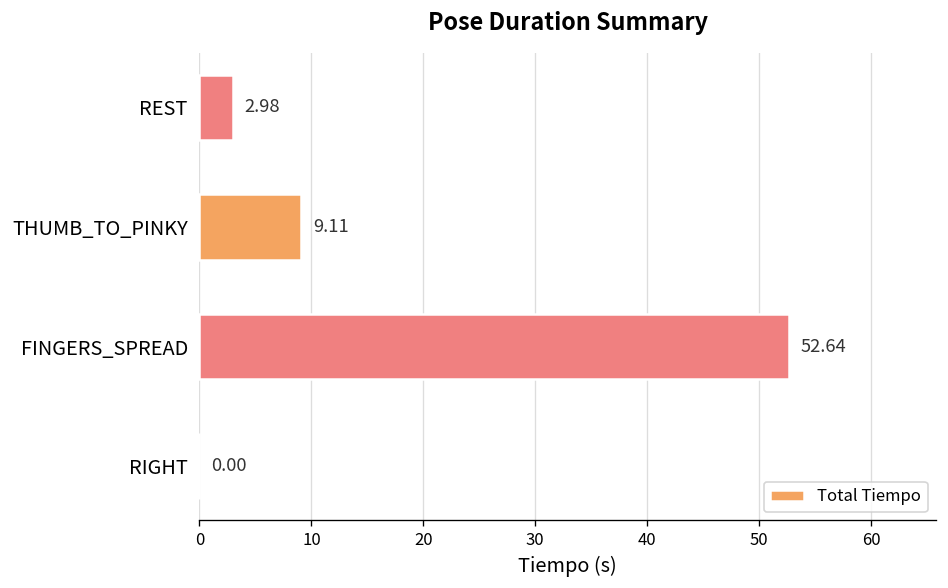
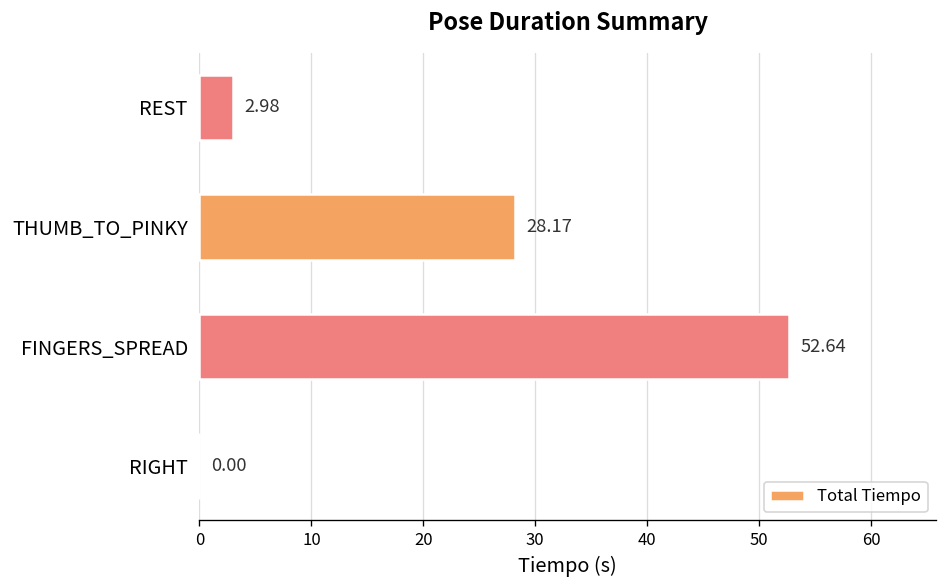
  {
    "REST": 2.98,
-   "THUMB_TO_PINKY": 9.11,
+   "THUMB_TO_PINKY": 28.17,
    "FINGERS_SPREAD": 52.64,
    "RIGHT": 0.00
  }
